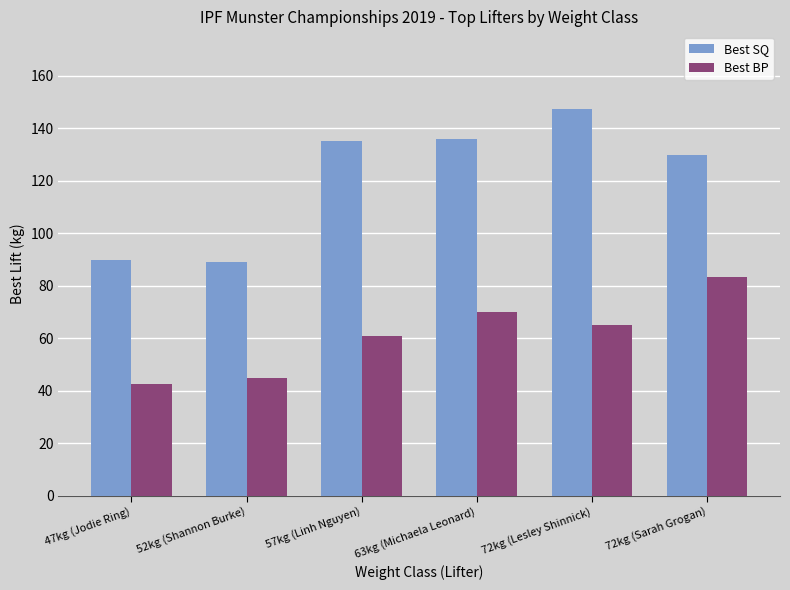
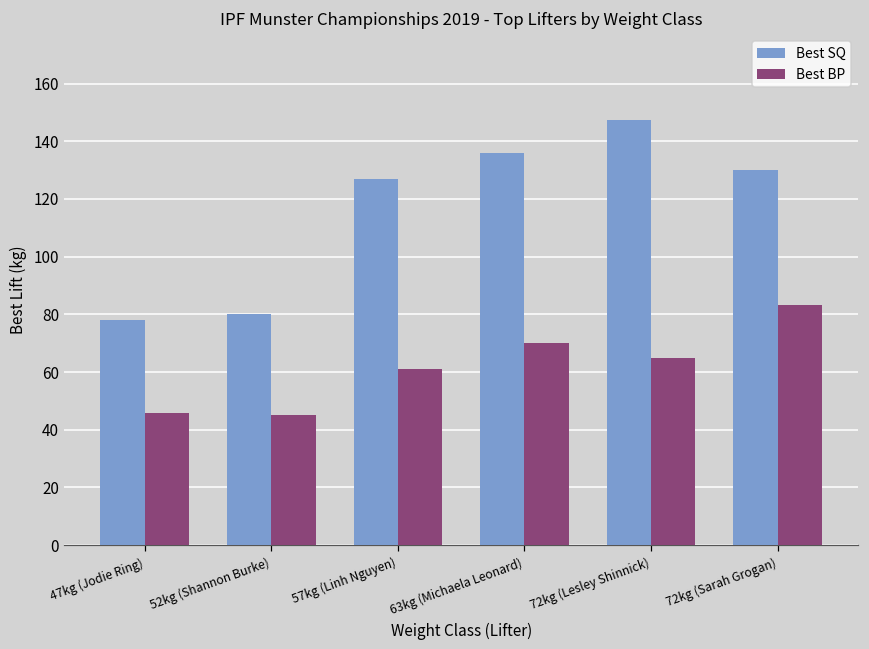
  {
    "Best SQ": {
-     "47kg (Jodie Ring)": 90,
-     "52kg (Shannon Burke)": 89,
-     "57kg (Linh Nguyen)": 135,
+     "47kg (Jodie Ring)": 78,
+     "52kg (Shannon Burke)": 80,
+     "57kg (Linh Nguyen)": 127,
      "63kg (Michaela Leonard)": 136,
      "72kg (Lesley Shinnick)": 148,
      "72kg (Sarah Grogan)": 130
    },
    "Best BP": {
-     "47kg (Jodie Ring)": 43,
+     "47kg (Jodie Ring)": 46,
      "52kg (Shannon Burke)": 45,
      "57kg (Linh Nguyen)": 61,
      "63kg (Michaela Leonard)": 70,
      "72kg (Lesley Shinnick)": 65,
      "72kg (Sarah Grogan)": 83
    }
  }
